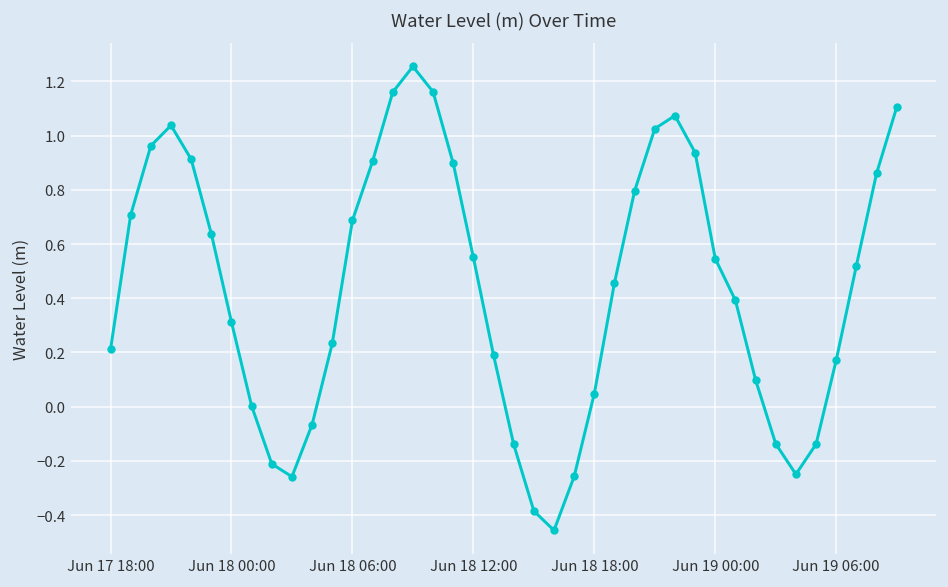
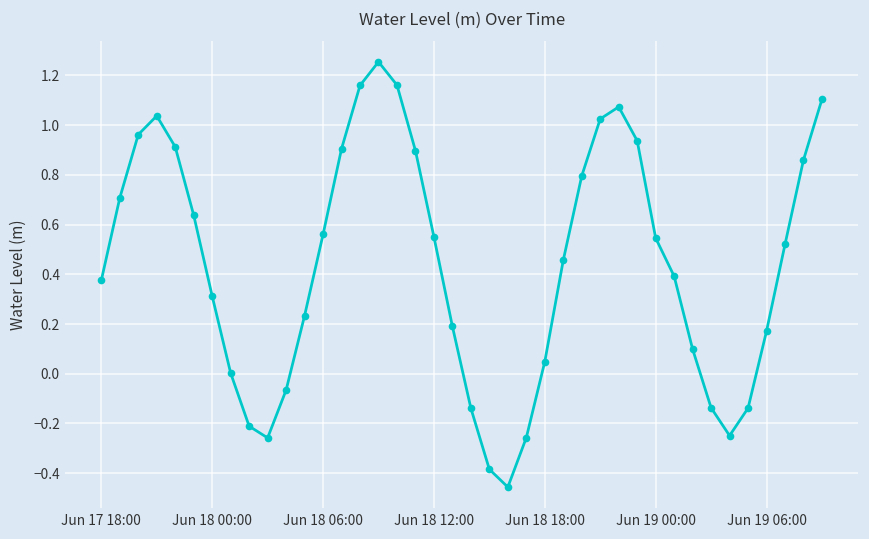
  {
-   "Jun 17 18:00": 0.21,
+   "Jun 17 18:00": 0.38,
    "Jun 18 00:00": 0.31,
-   "Jun 18 06:00": 0.69,
+   "Jun 18 06:00": 0.56,
    "Jun 18 12:00": 0.55,
    "Jun 18 18:00": 0.05,
    "Jun 19 00:00": 0.55,
    "Jun 19 06:00": 0.17
  }
